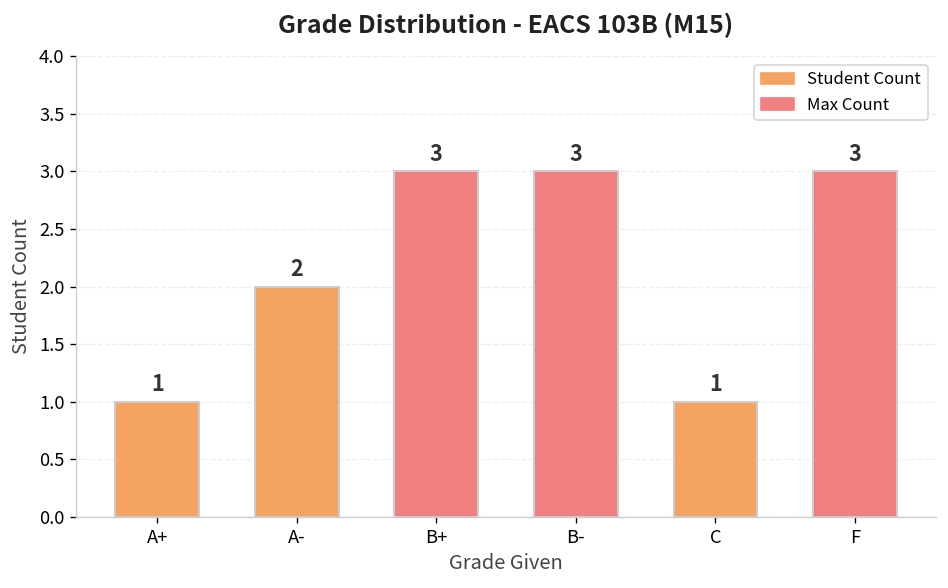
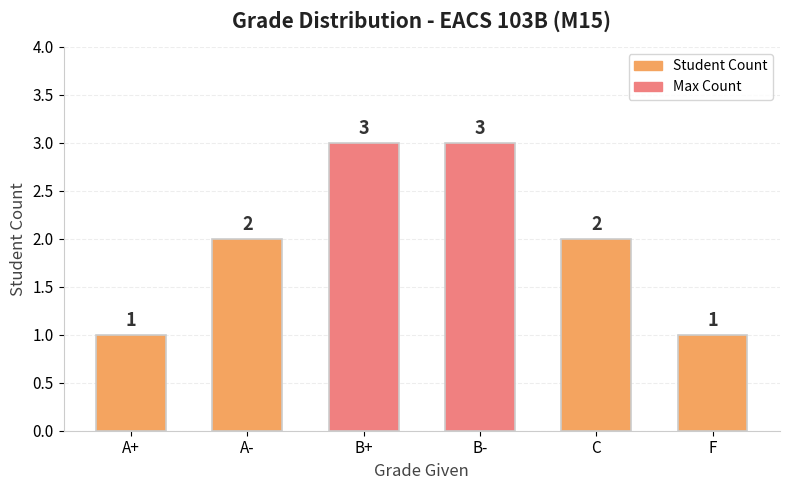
  {
    "A+": 1,
    "A-": 2,
    "B+": 3,
    "B-": 3,
-   "C": 1,
-   "F": 3
+   "C": 2,
+   "F": 1
  }
